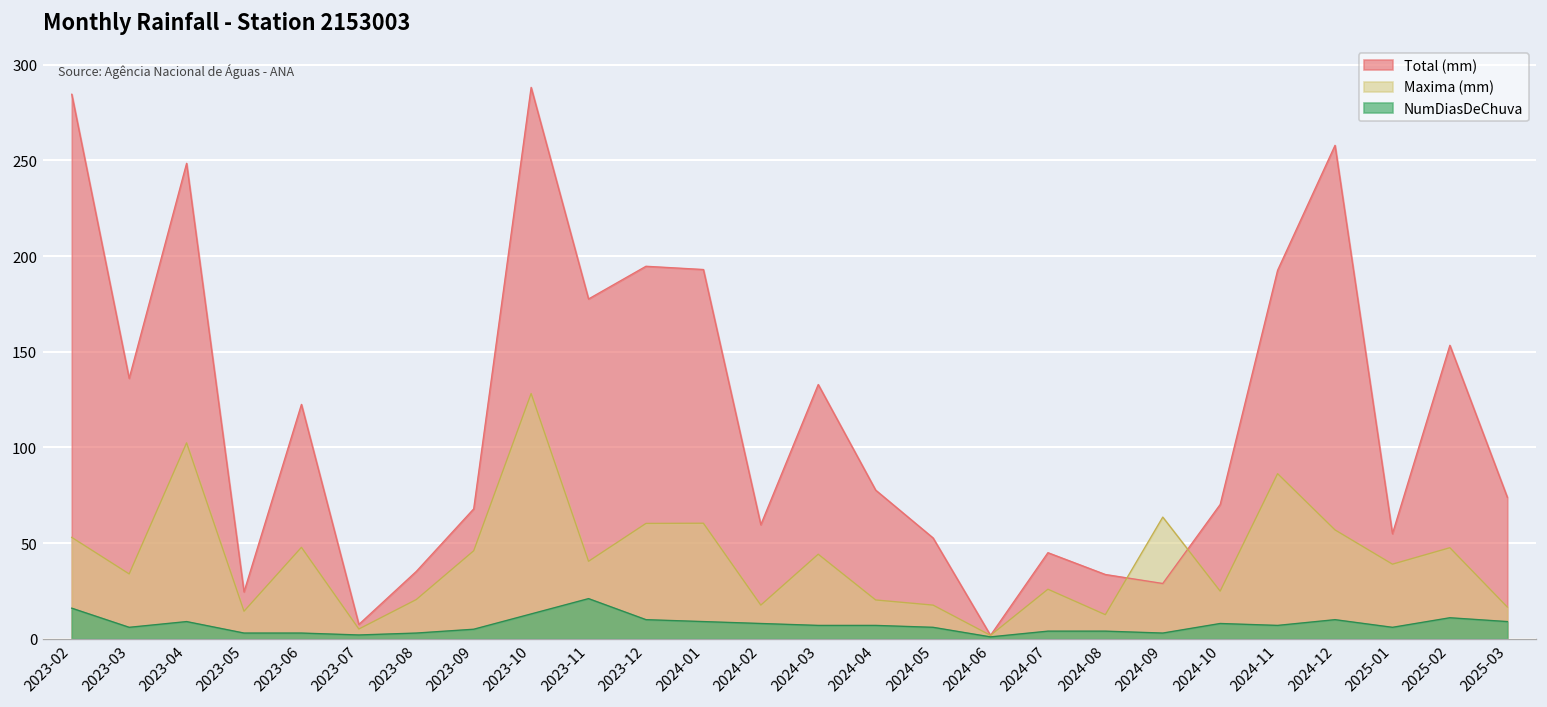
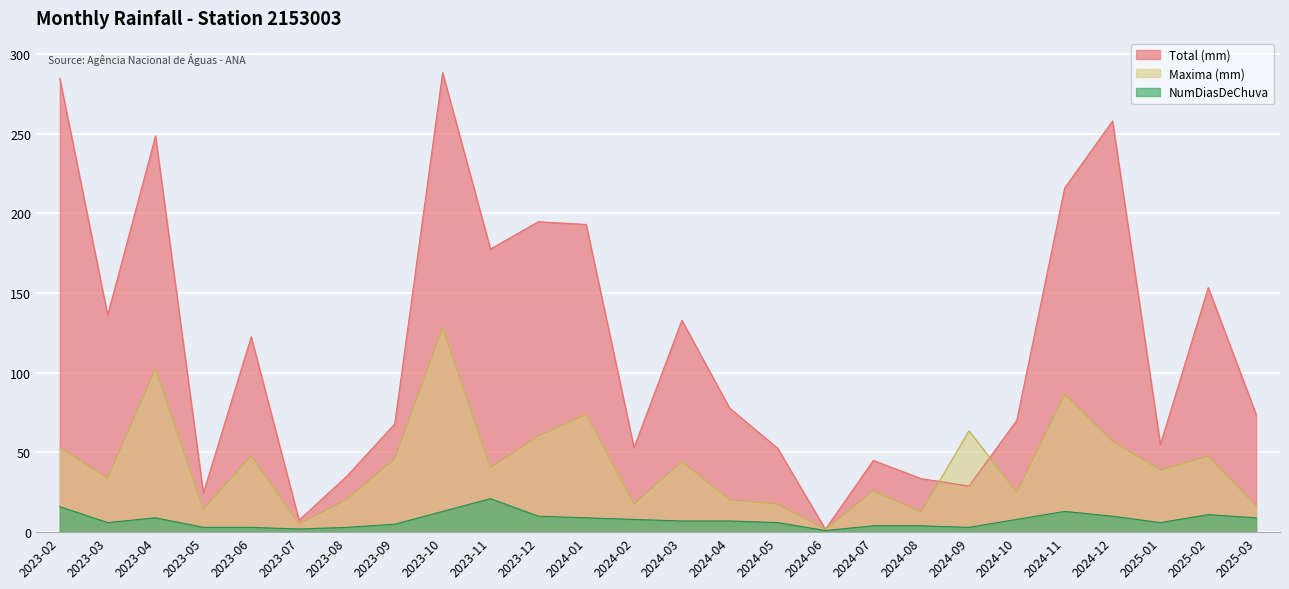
  {
    "Total (mm)": {
      "2023-02": 285,
      "2023-03": 136,
      "2023-04": 249,
      "2023-05": 25,
      "2023-06": 123,
      "2023-07": 8,
      "2023-08": 35,
      "2023-09": 68,
      "2023-10": 288,
      "2023-11": 178,
      "2023-12": 195,
      "2024-01": 193,
-     "2024-02": 60,
+     "2024-02": 53,
      "2024-03": 133,
      "2024-04": 78,
      "2024-05": 53,
      "2024-07": 45,
      "2024-08": 34,
      "2024-09": 29,
      "2024-10": 70,
-     "2024-11": 193,
+     "2024-11": 216,
      "2024-12": 258,
      "2025-01": 55,
      "2025-02": 153,
      "2025-03": 74
    },
    "Maxima (mm)": {
      "2023-02": 53,
      "2023-03": 34,
      "2023-04": 102,
      "2023-05": 14,
      "2023-06": 48,
      "2023-07": 5,
      "2023-08": 21,
      "2023-09": 46,
      "2023-10": 128,
      "2023-11": 41,
      "2023-12": 60,
-     "2024-01": 60,
+     "2024-01": 74,
      "2024-02": 18,
      "2024-03": 44,
      "2024-04": 20,
      "2024-05": 18,
      "2024-07": 26,
      "2024-08": 13,
      "2024-09": 64,
      "2024-10": 25,
      "2024-11": 86,
      "2024-12": 57,
      "2025-01": 39,
      "2025-02": 48,
      "2025-03": 17
    },
    "NumDiasDeChuva": {
      "2023-02": 16,
      "2023-03": 6,
      "2023-04": 9,
      "2023-05": 3,
      "2023-06": 3,
      "2023-07": 2,
      "2023-08": 3,
      "2023-09": 5,
      "2023-10": 13,
      "2023-11": 21,
      "2023-12": 10,
      "2024-01": 9,
      "2024-02": 8,
      "2024-03": 7,
      "2024-04": 7,
      "2024-05": 6,
      "2024-07": 4,
      "2024-08": 4,
      "2024-09": 3,
      "2024-10": 8,
-     "2024-11": 7,
+     "2024-11": 13,
      "2024-12": 10,
      "2025-01": 6,
      "2025-02": 11,
      "2025-03": 9
    }
  }
